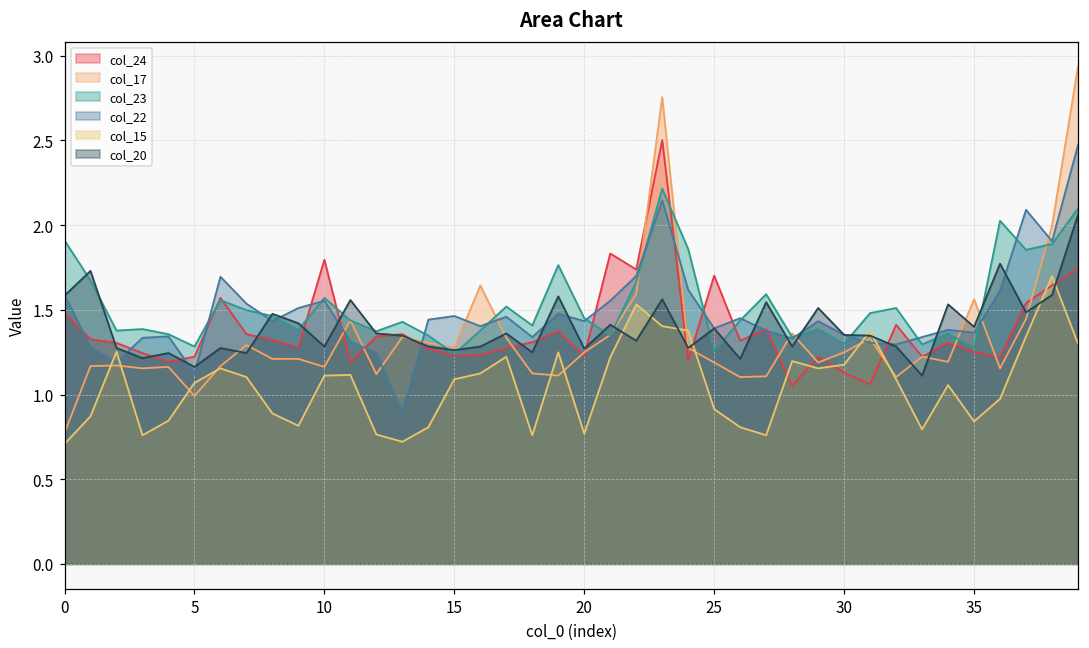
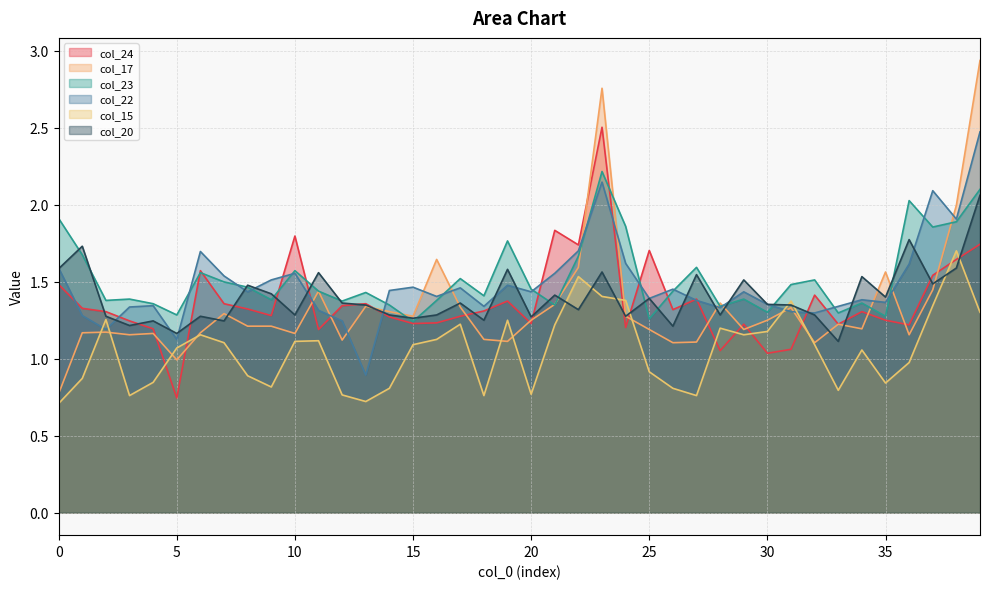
  {
    "col_24": {
      "0": 1.48,
-     "5": 1.22,
+     "5": 0.74,
      "10": 1.80,
      "20": 1.23,
      "25": 1.70,
-     "30": 1.13,
+     "30": 1.03,
      "35": 1.25
    }
  }
